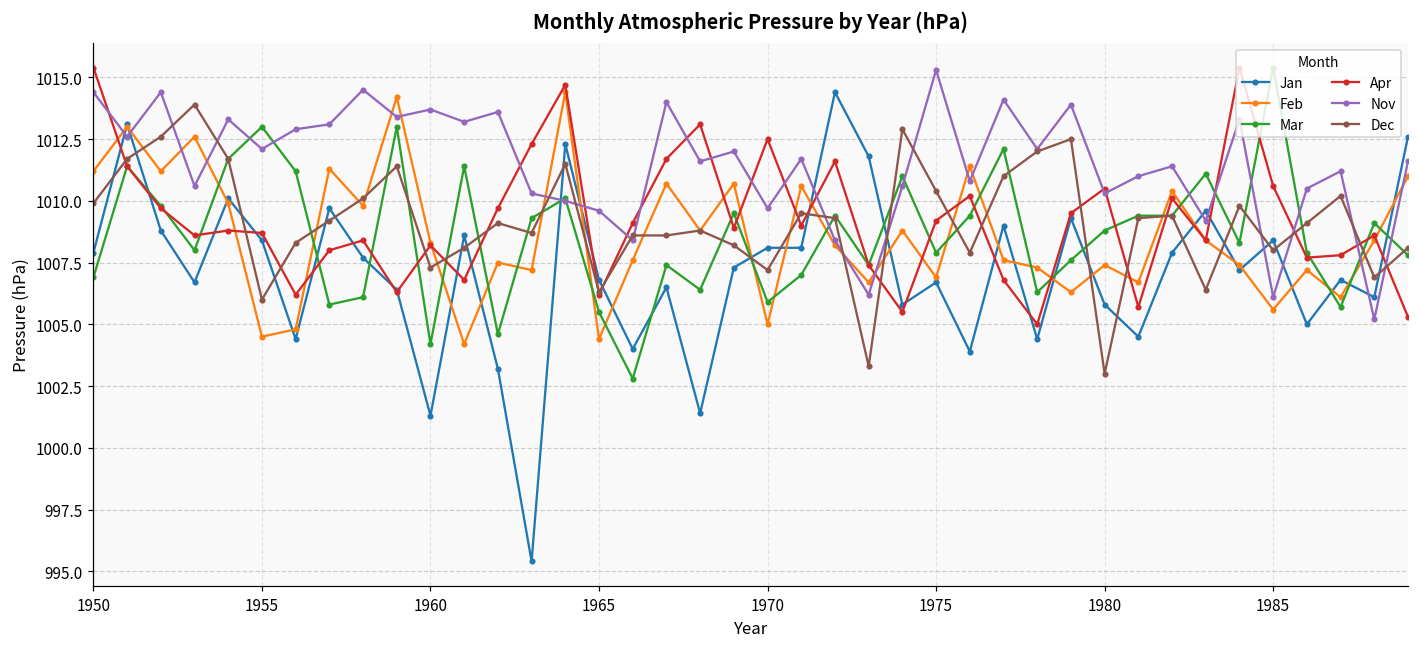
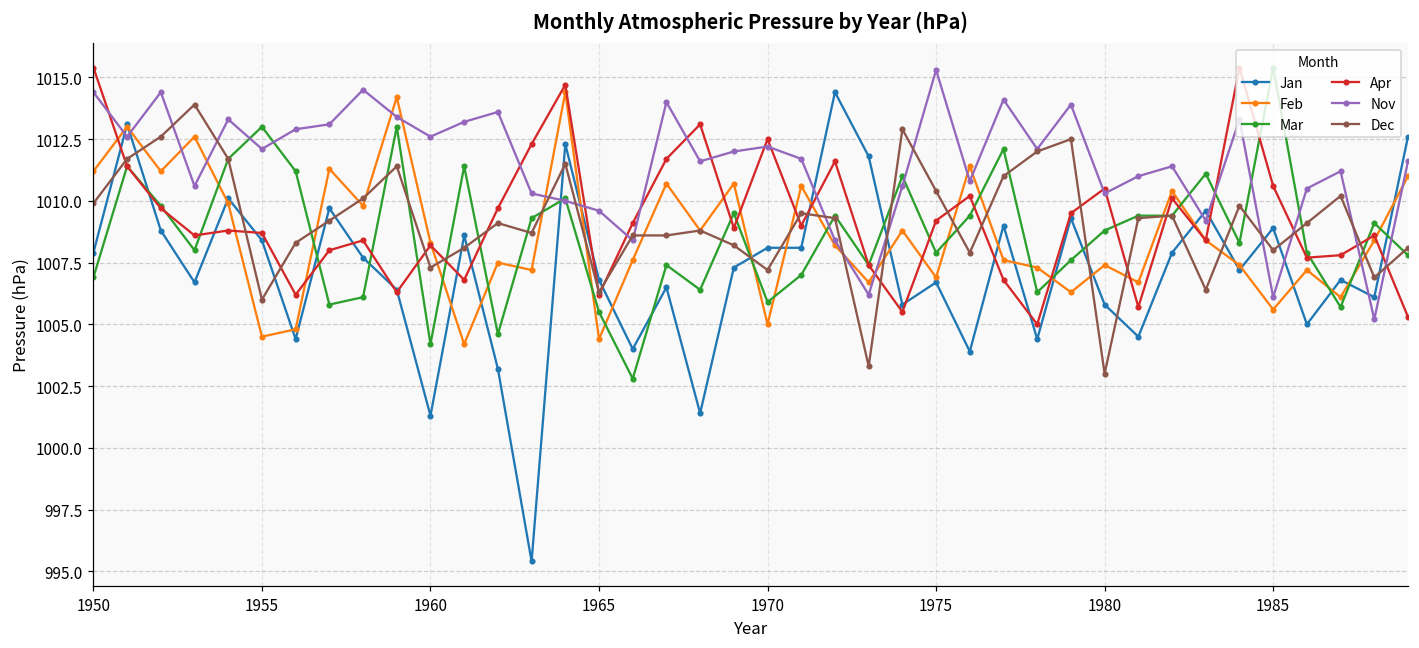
  {
    "Jan": {
      "1950": 1007.9,
      "1955": 1008.4,
      "1960": 1001.3,
      "1965": 1006.8,
      "1970": 1008.1,
      "1975": 1006.7,
      "1980": 1005.8,
-     "1985": 1008.4
+     "1985": 1008.9
    },
    "Feb": {
      "1950": 1011.2,
      "1955": 1004.5,
      "1965": 1004.4,
      "1970": 1005.0,
      "1975": 1006.9,
      "1980": 1007.4,
      "1985": 1005.6
    },
    "Mar": {
      "1950": 1006.9,
      "1955": 1013.0,
      "1960": 1004.2,
      "1965": 1005.5,
      "1970": 1005.9,
      "1975": 1007.9,
      "1980": 1008.8
    },
    "Apr": {
      "1950": 1015.4,
      "1955": 1008.7,
      "1970": 1012.5,
      "1975": 1009.2,
      "1980": 1010.5,
      "1985": 1010.6
    },
    "Nov": {
      "1950": 1014.4,
      "1955": 1012.1,
-     "1960": 1013.7,
+     "1960": 1012.6,
      "1965": 1009.6,
-     "1970": 1009.7,
+     "1970": 1012.2,
      "1975": 1015.3,
      "1980": 1010.3,
      "1985": 1006.1
    },
    "Dec": {
      "1950": 1009.9,
      "1955": 1006.0,
      "1960": 1007.3,
      "1970": 1007.2,
      "1975": 1010.4,
      "1980": 1003.0,
      "1985": 1008.0
    }
  }
